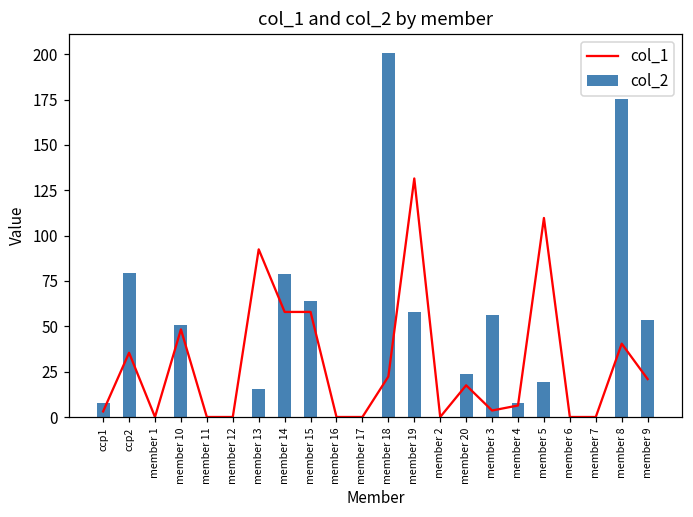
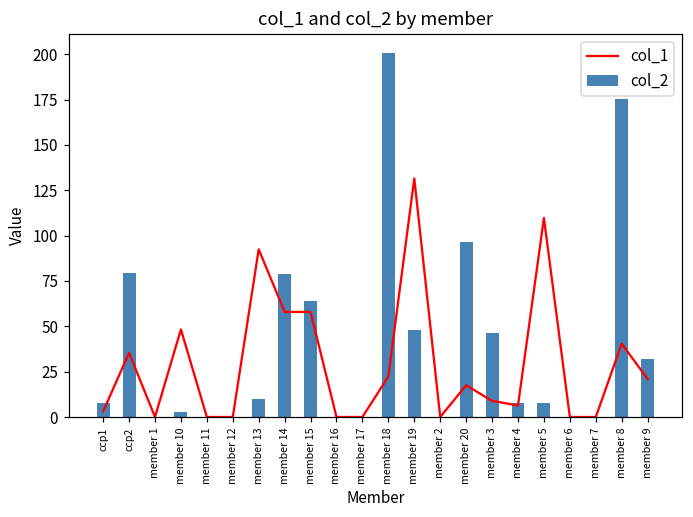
  {
    "col_1": {
      "ccp1": 3,
      "ccp2": 35,
      "member 1": 0,
      "member 10": 48,
      "member 11": 0,
      "member 12": 0,
      "member 13": 92,
      "member 14": 58,
      "member 15": 58,
      "member 16": 0,
      "member 17": 0,
      "member 18": 22,
      "member 19": 131,
      "member 2": 0,
      "member 20": 17,
-     "member 3": 4,
+     "member 3": 9,
      "member 4": 6,
      "member 5": 110,
      "member 6": 0,
      "member 7": 0,
      "member 8": 40,
      "member 9": 21
    },
    "col_2": {
      "ccp1": 8,
      "ccp2": 79,
      "member 1": 0,
-     "member 10": 51,
+     "member 10": 3,
      "member 11": 0,
      "member 12": 0,
-     "member 13": 16,
+     "member 13": 10,
      "member 14": 79,
      "member 15": 64,
      "member 18": 201,
-     "member 19": 58,
+     "member 19": 48,
      "member 2": 0,
-     "member 20": 24,
-     "member 3": 56,
+     "member 20": 97,
+     "member 3": 46,
      "member 4": 8,
-     "member 5": 19,
+     "member 5": 8,
      "member 6": 0,
      "member 7": 0,
      "member 8": 175,
-     "member 9": 54
+     "member 9": 32
    }
  }
